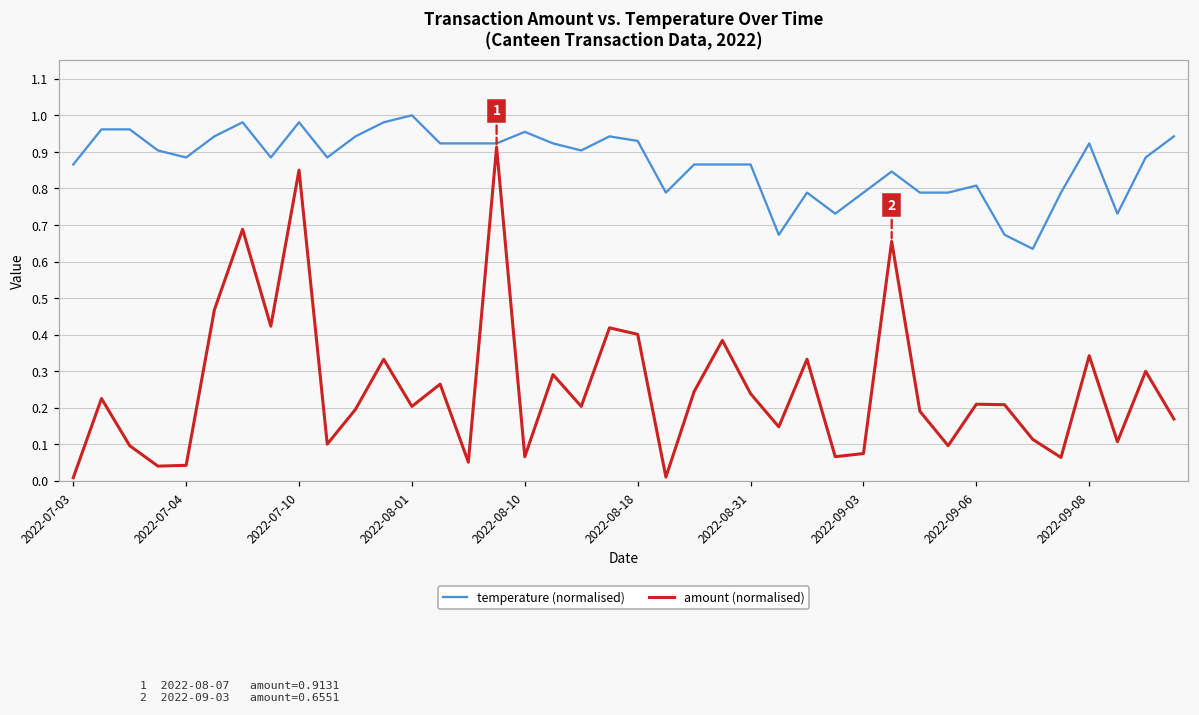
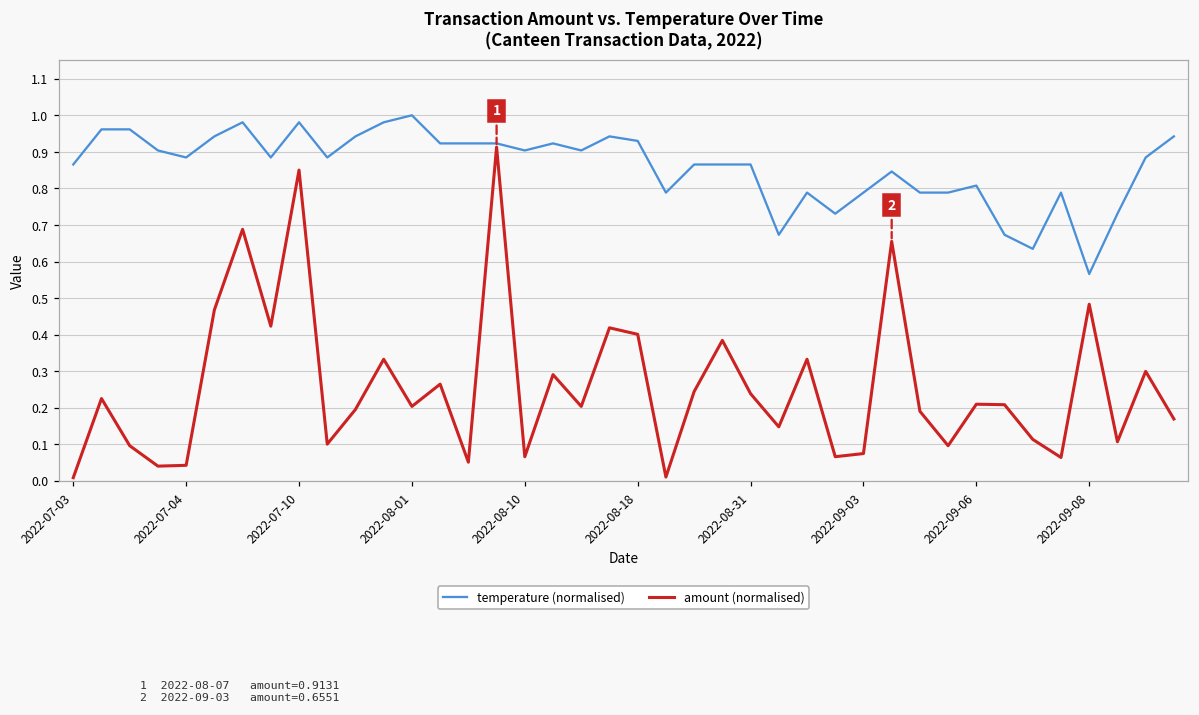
  {
    "temperature (normalised)": {
      "2022-08-01": 1.00,
-     "2022-08-10": 0.95,
+     "2022-08-10": 0.90,
      "2022-08-18": 0.93,
      "2022-08-31": 0.87,
-     "2022-09-08": 0.92
+     "2022-09-08": 0.57
    },
    "amount (normalised)": {
      "2022-08-01": 0.20,
      "2022-08-10": 0.07,
      "2022-08-18": 0.40,
      "2022-08-31": 0.24,
-     "2022-09-08": 0.34
+     "2022-09-08": 0.48
    }
  }
